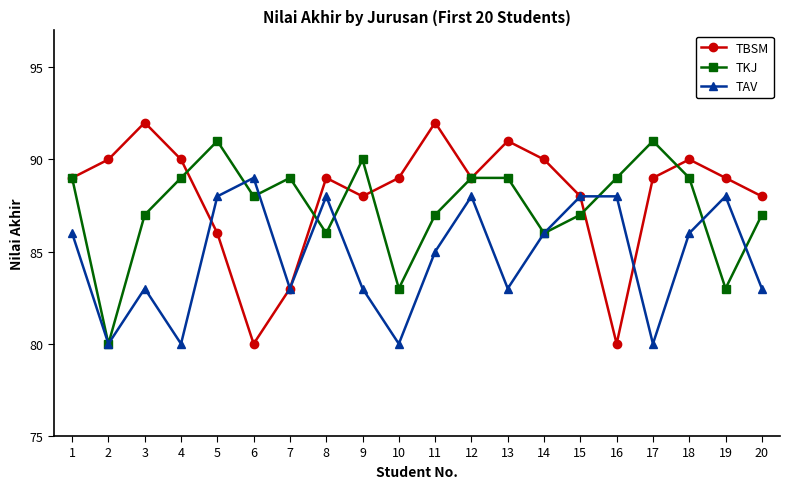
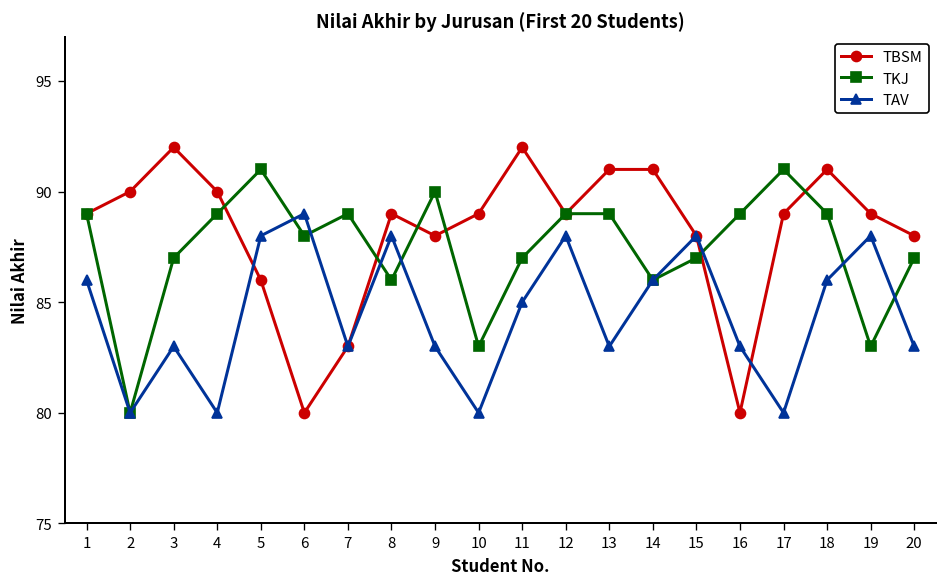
  {
    "TBSM": {
      "2": 90,
      "3": 92,
      "4": 90,
      "5": 86,
      "6": 80,
      "8": 89,
      "9": 88,
      "10": 89,
      "11": 92,
      "13": 91,
-     "14": 90,
+     "14": 91,
      "16": 80,
      "17": 89,
-     "18": 90,
+     "18": 91,
      "19": 89,
      "20": 88
    },
    "TKJ": {
      "3": 87,
      "4": 89,
      "5": 91,
      "6": 88,
      "7": 89,
      "8": 86,
      "9": 90,
      "10": 83,
      "11": 87,
      "13": 89,
      "15": 87,
      "16": 89,
      "17": 91,
      "18": 89,
      "19": 83,
      "20": 87
    },
    "TAV": {
      "1": 86,
      "3": 83,
      "4": 80,
      "5": 88,
      "6": 89,
      "8": 88,
      "9": 83,
      "10": 80,
      "11": 85,
      "12": 88,
      "13": 83,
-     "16": 88,
+     "16": 83,
      "17": 80,
      "18": 86,
      "19": 88,
      "20": 83
    }
  }
